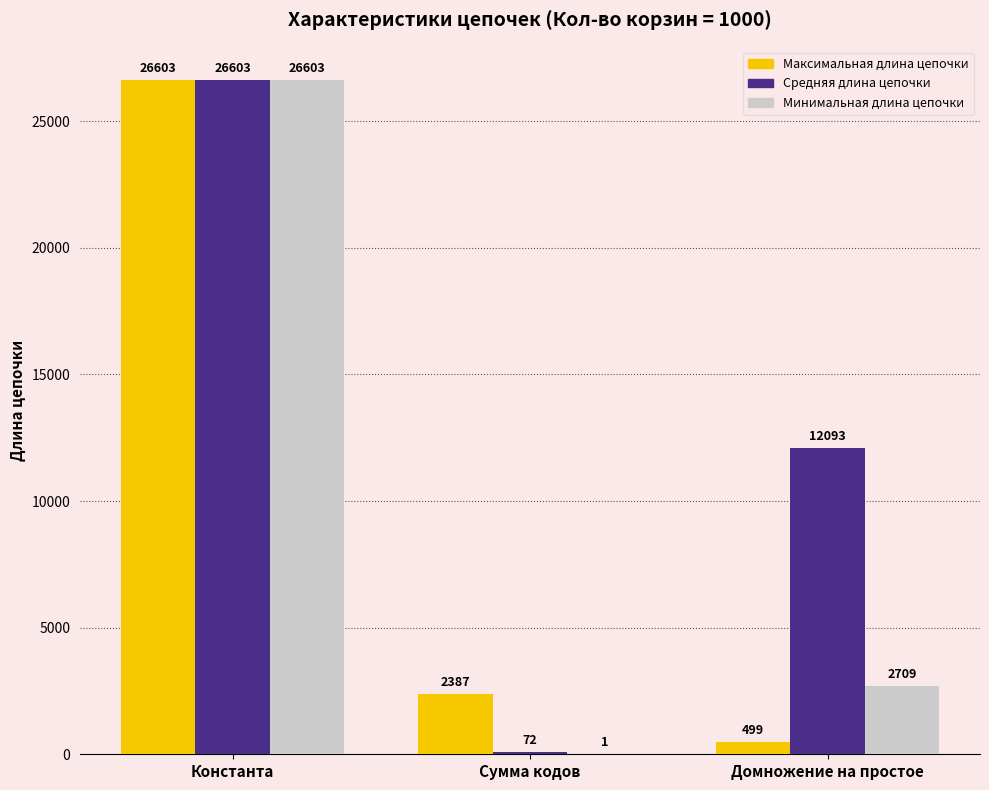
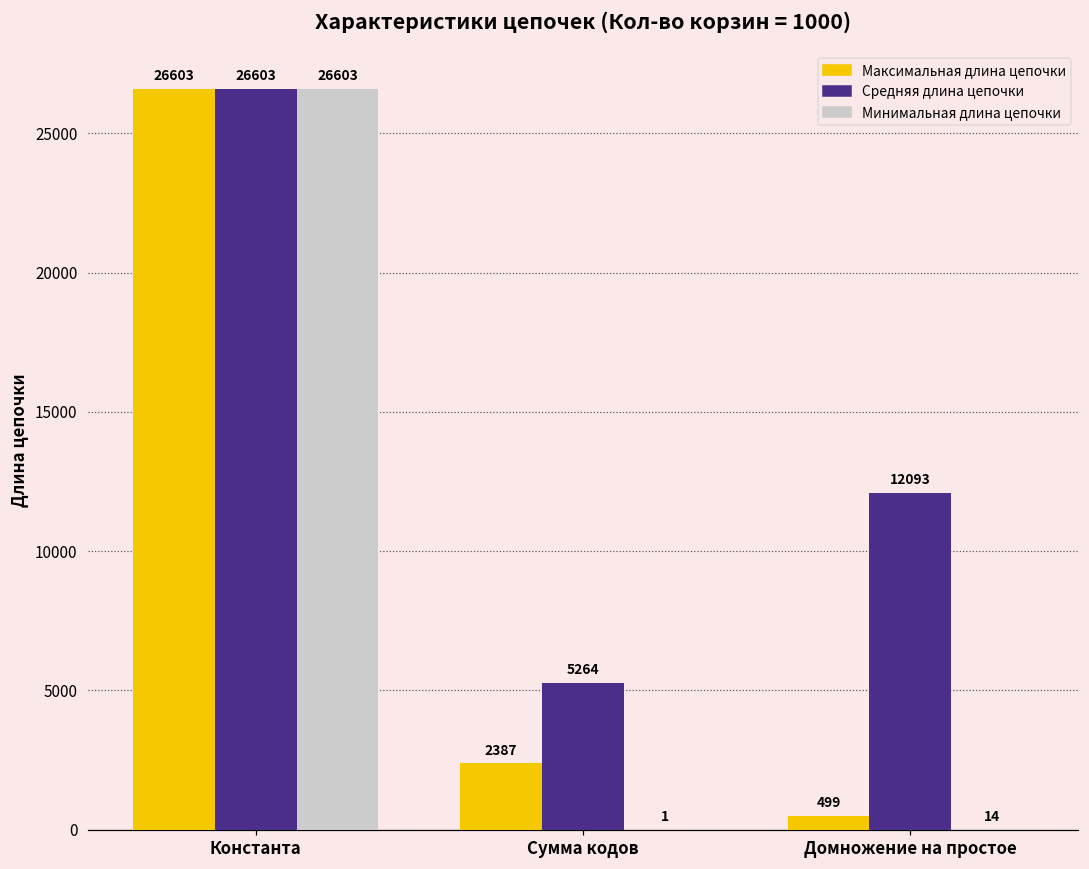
  {
    "Максимальная длина цепочки": {
      "Константа": 26603,
      "Сумма кодов": 2387,
      "Домножение на простое": 499
    },
    "Средняя длина цепочки": {
      "Константа": 26603,
-     "Сумма кодов": 72,
+     "Сумма кодов": 5264,
      "Домножение на простое": 12093
    },
    "Минимальная длина цепочки": {
      "Константа": 26603,
      "Сумма кодов": 1,
-     "Домножение на простое": 2709
+     "Домножение на простое": 14
    }
  }
